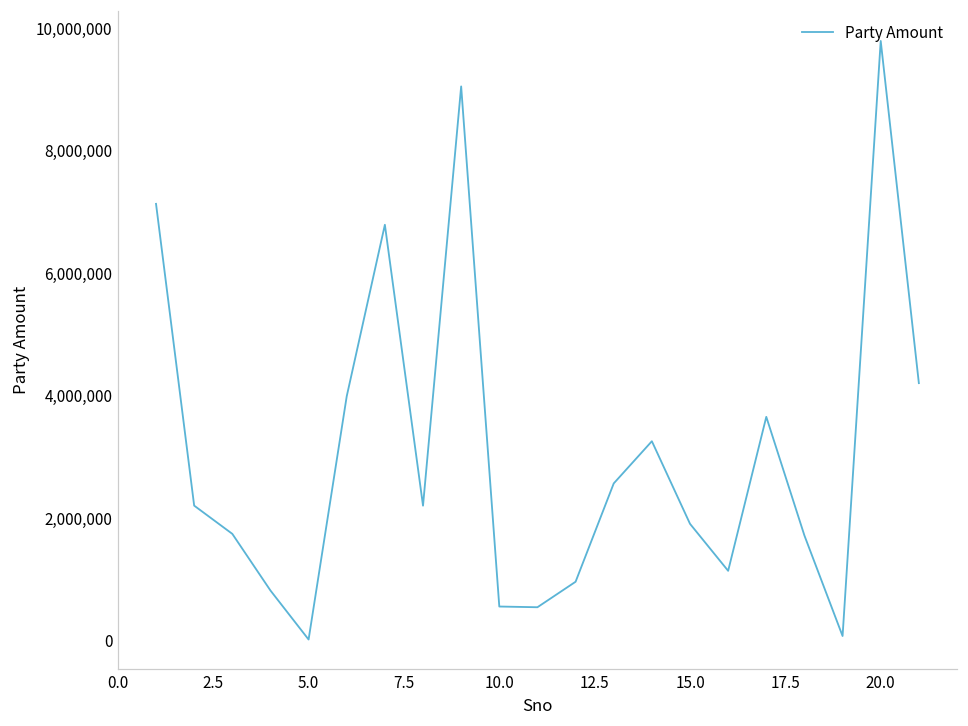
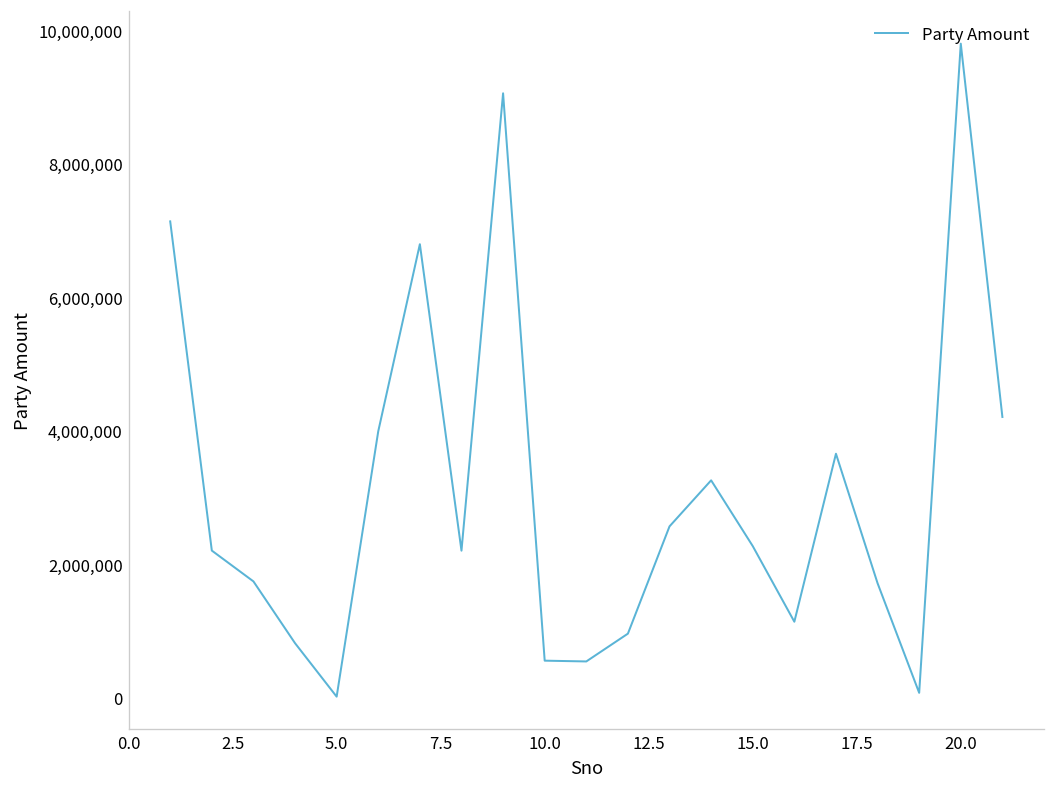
  {
    "5.0": "0",
    "10.0": "600,000",
-   "15.0": "1,900,000",
+   "15.0": "2,300,000",
    "20.0": "9,800,000"
  }
